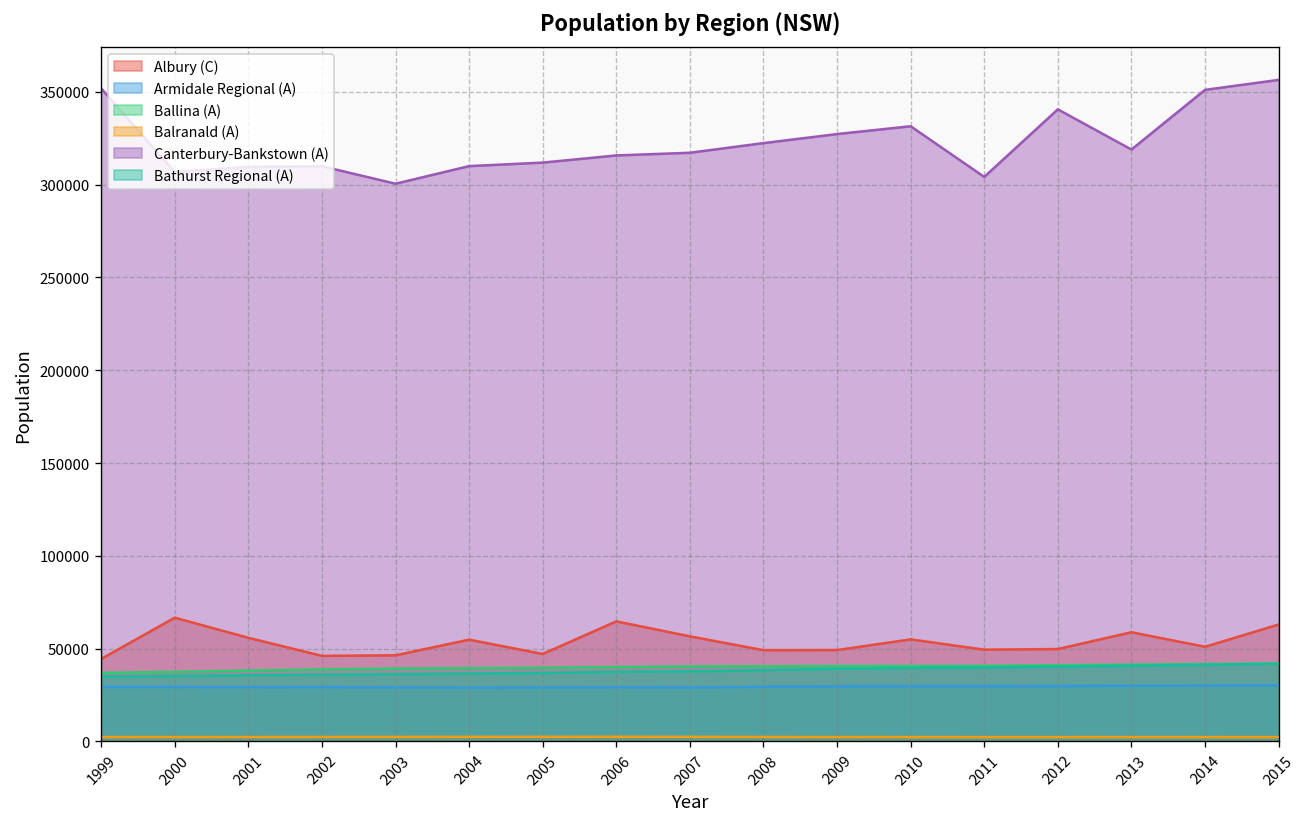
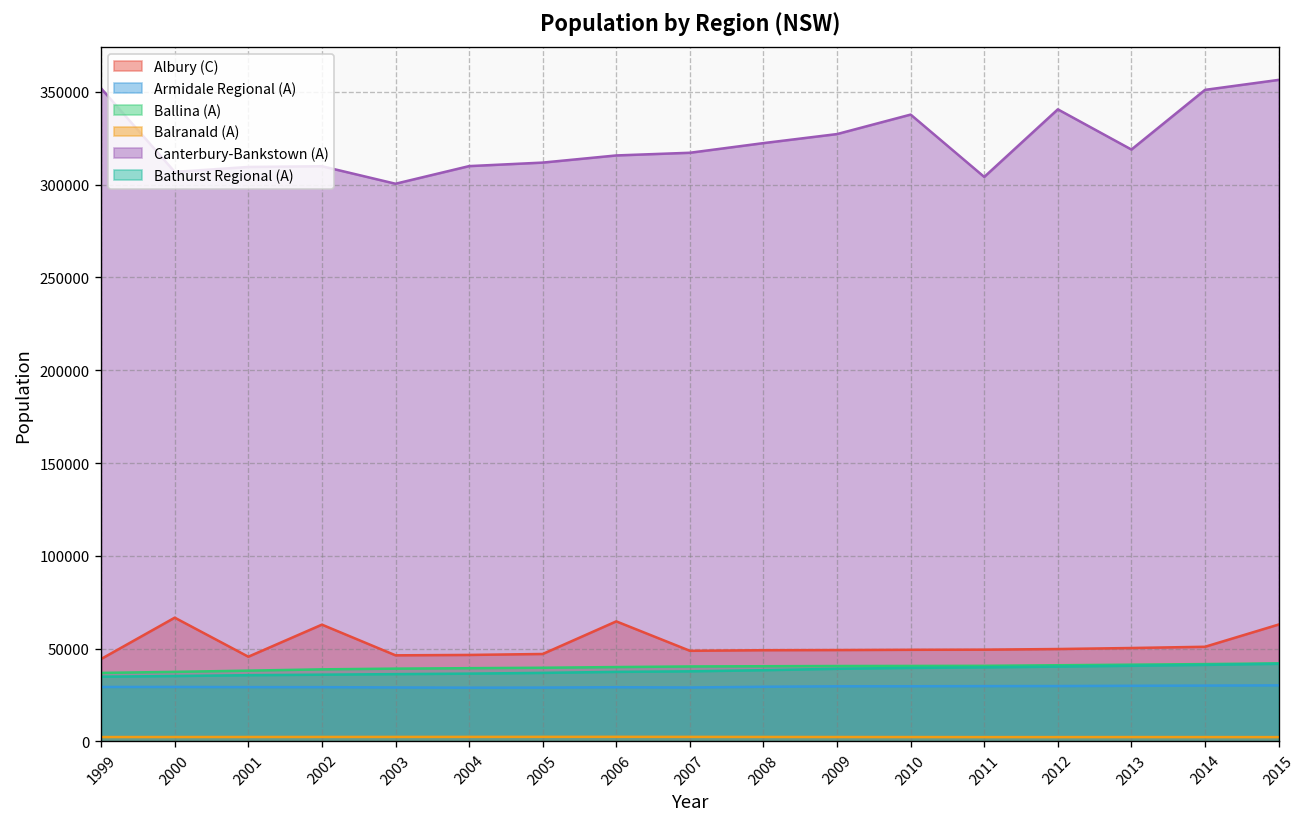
  {
    "Albury (C)": {
      "1999": 44000,
      "2000": 67000,
-     "2001": 56000,
-     "2002": 46000,
+     "2001": 46000,
+     "2002": 63000,
      "2003": 46000,
-     "2004": 55000,
+     "2004": 47000,
      "2005": 47000,
      "2006": 65000,
-     "2007": 57000,
+     "2007": 49000,
      "2008": 49000,
      "2009": 49000,
-     "2010": 55000,
+     "2010": 49000,
      "2011": 49000,
      "2012": 50000,
-     "2013": 59000,
+     "2013": 50000,
      "2014": 51000,
      "2015": 63000
    },
    "Balranald (A)": {
      "1999": 2000,
      "2000": 2000,
      "2001": 2000,
      "2002": 2000,
      "2003": 2000,
      "2004": 2000,
      "2005": 2000,
      "2006": 3000,
      "2007": 2000,
      "2008": 2000,
      "2009": 2000,
      "2010": 2000,
      "2011": 2000,
      "2012": 2000,
      "2013": 2000,
      "2014": 2000,
      "2015": 2000
    },
    "Canterbury-Bankstown (A)": {
      "1999": 352000,
      "2003": 300000,
      "2004": 310000,
      "2005": 312000,
      "2006": 316000,
      "2007": 317000,
      "2008": 322000,
      "2009": 327000,
-     "2010": 331000,
+     "2010": 338000,
      "2011": 304000,
      "2012": 341000,
      "2013": 319000,
      "2014": 351000,
      "2015": 356000
    }
  }
